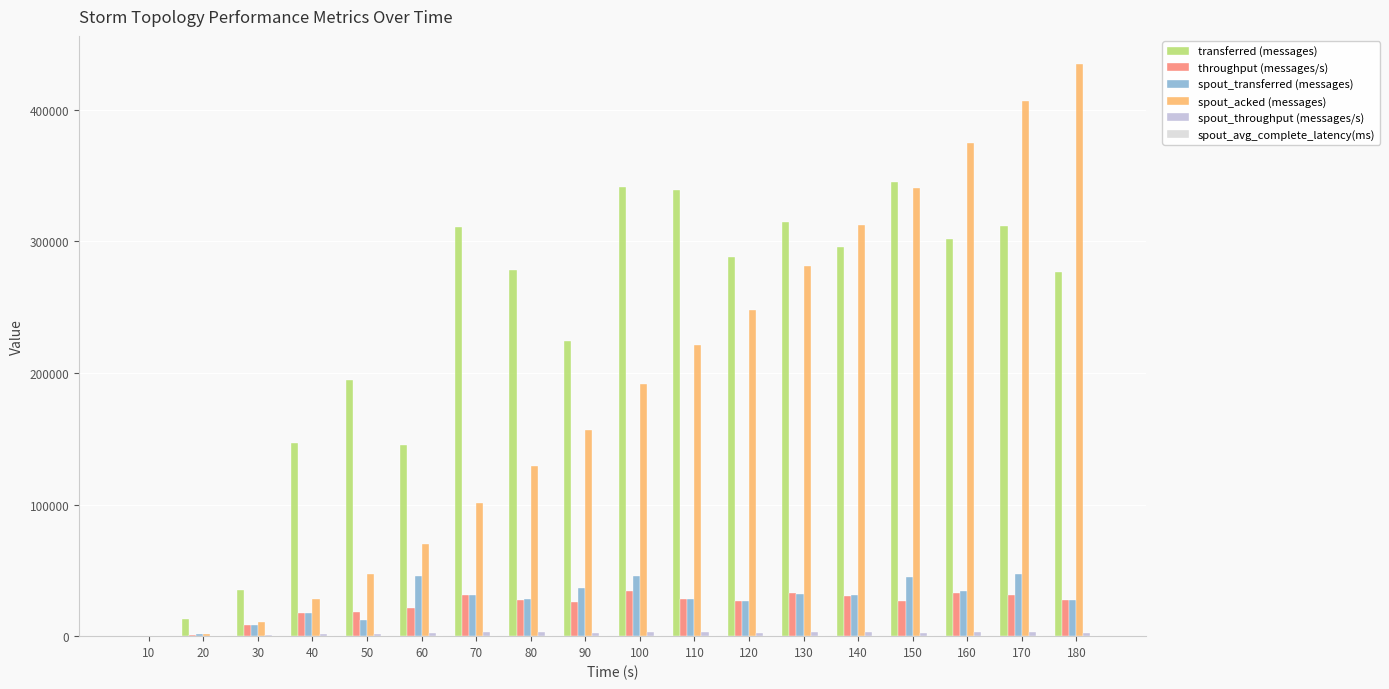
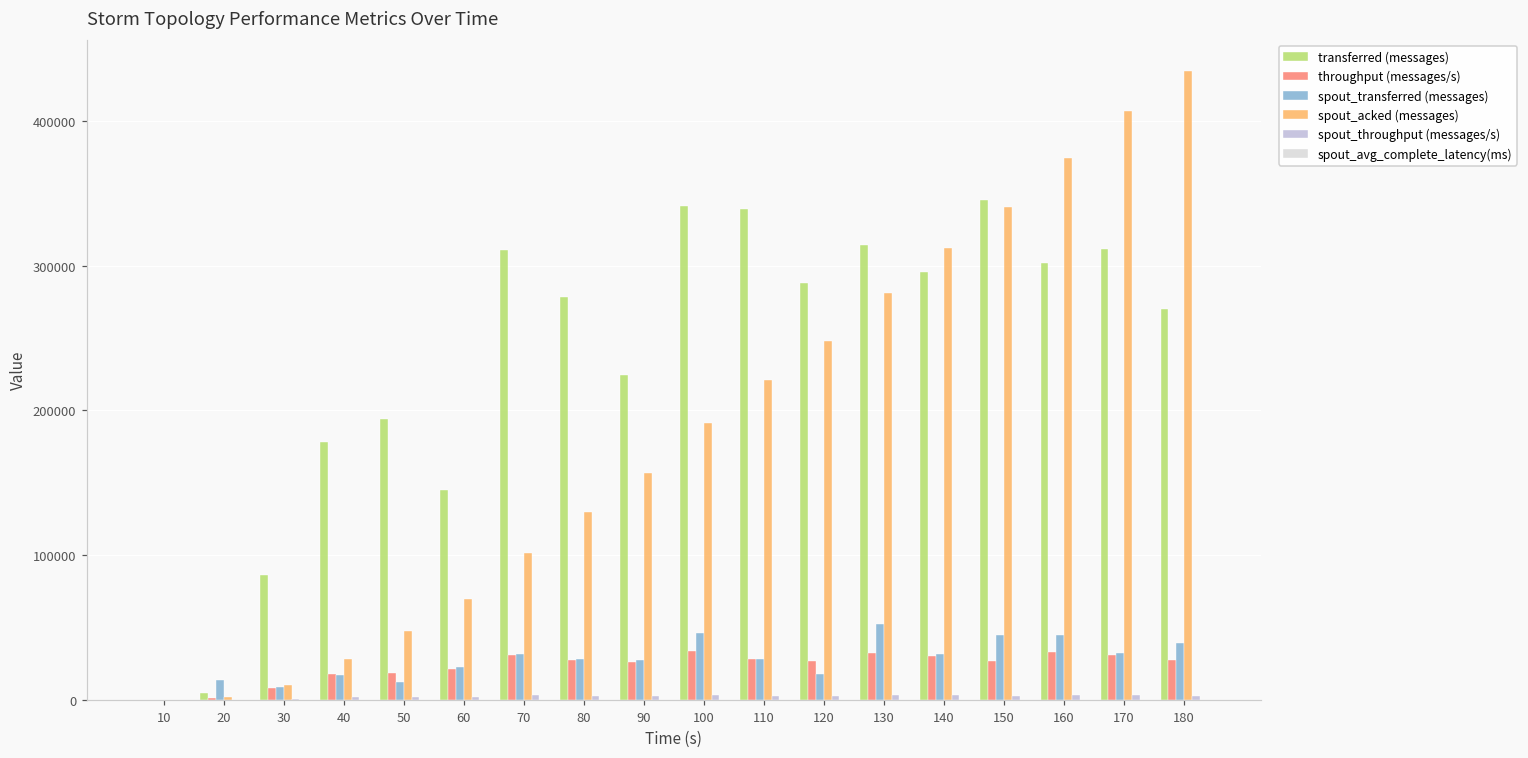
  {
    "transferred (messages)": {
      "10": 0,
-     "20": 13000,
-     "30": 35000,
-     "40": 147000,
+     "20": 5000,
+     "30": 87000,
+     "40": 178000,
      "50": 194000,
      "60": 145000,
      "70": 311000,
      "80": 278000,
      "90": 224000,
      "100": 341000,
      "110": 339000,
      "120": 288000,
      "130": 314000,
      "140": 296000,
      "150": 345000,
      "160": 302000,
      "170": 312000,
-     "180": 277000
+     "180": 270000
    },
    "spout_transferred (messages)": {
      "10": 0,
-     "20": 2000,
+     "20": 14000,
      "30": 9000,
      "40": 17000,
      "50": 12000,
-     "60": 45000,
+     "60": 23000,
      "70": 31000,
      "80": 28000,
-     "90": 37000,
+     "90": 27000,
      "100": 46000,
      "110": 29000,
-     "120": 27000,
-     "130": 32000,
+     "120": 18000,
+     "130": 52000,
      "140": 32000,
      "150": 45000,
-     "160": 35000,
-     "170": 47000,
-     "180": 28000
+     "160": 45000,
+     "170": 33000,
+     "180": 39000
    }
  }
